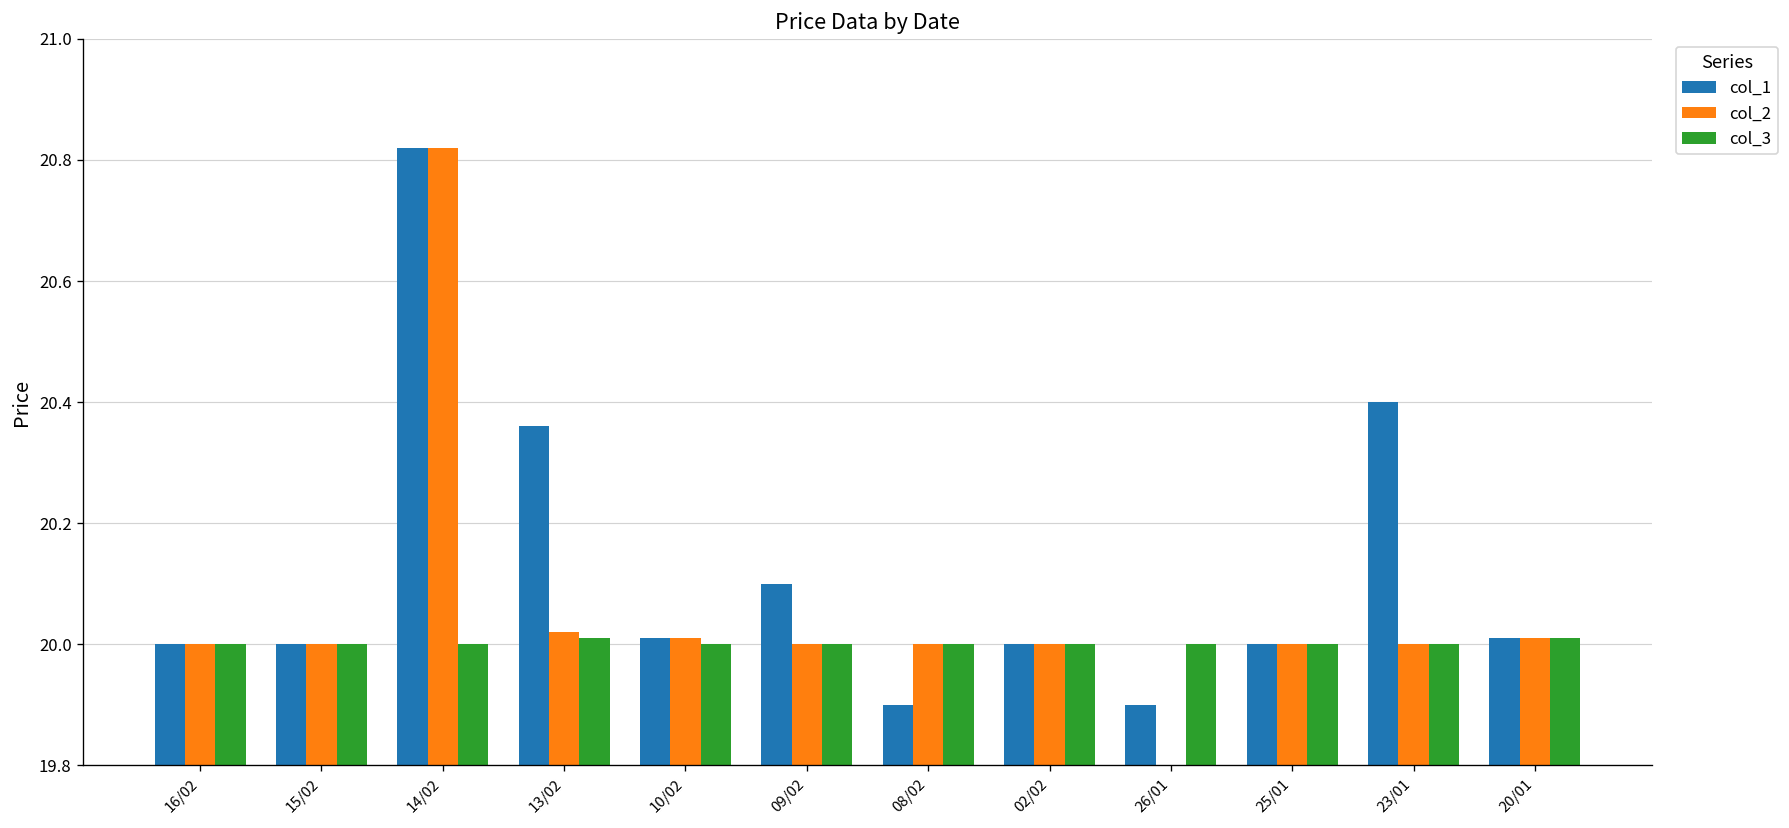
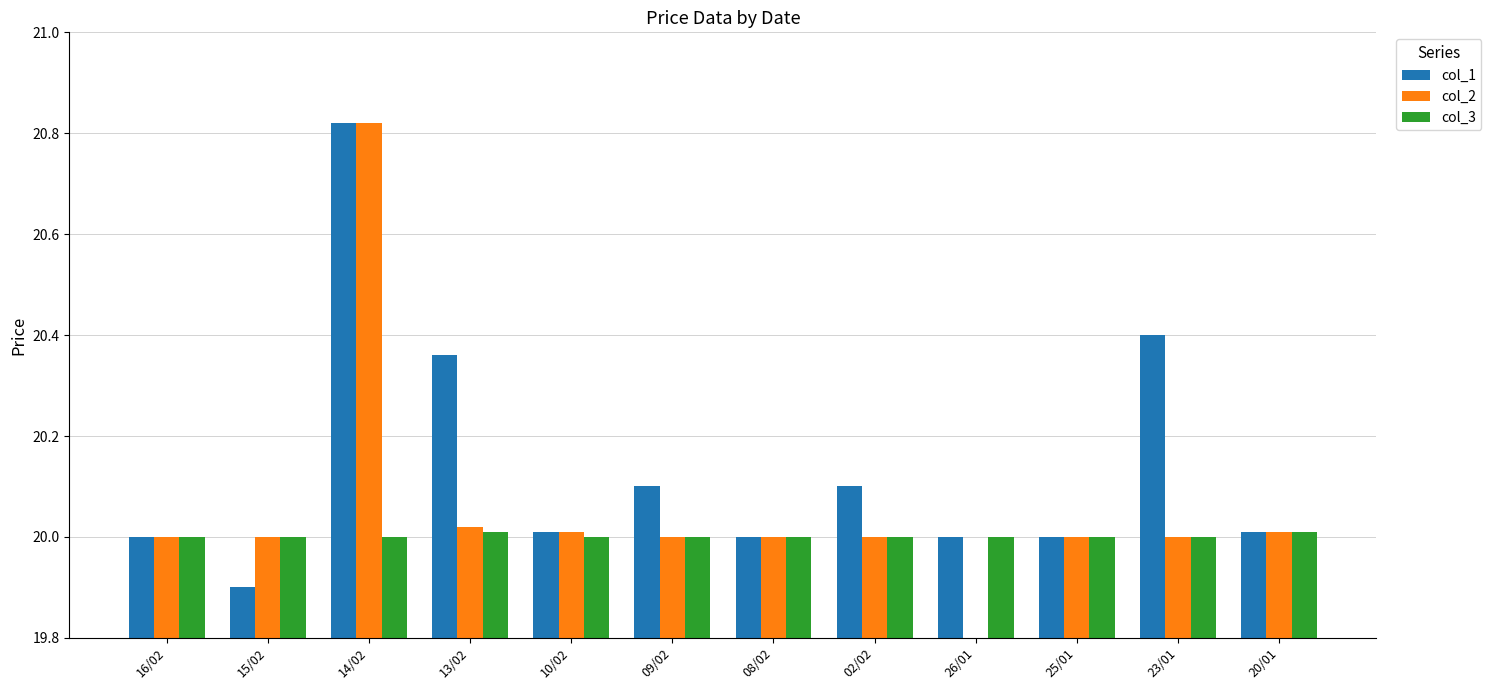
  {
    "col_1": {
      "16/02": 20.0,
-     "15/02": 20.0,
+     "15/02": 19.9,
      "14/02": 20.82,
      "13/02": 20.36,
      "10/02": 20.01,
      "09/02": 20.1,
-     "08/02": 19.9,
-     "02/02": 20.0,
-     "26/01": 19.9,
+     "08/02": 20.0,
+     "02/02": 20.1,
+     "26/01": 20.0,
      "25/01": 20.0,
      "23/01": 20.4,
      "20/01": 20.01
    },
    "col_2": {
      "16/02": 20.0,
      "15/02": 20.0,
      "14/02": 20.82,
      "13/02": 20.02,
      "10/02": 20.01,
      "09/02": 20.0,
      "08/02": 20.0,
      "02/02": 20.0,
      "26/01": 19.8,
      "25/01": 20.0,
      "23/01": 20.0,
      "20/01": 20.01
    },
    "col_3": {
      "16/02": 20.0,
      "15/02": 20.0,
      "14/02": 20.0,
      "13/02": 20.01,
      "10/02": 20.0,
      "09/02": 20.0,
      "08/02": 20.0,
      "02/02": 20.0,
      "26/01": 20.0,
      "25/01": 20.0,
      "23/01": 20.0,
      "20/01": 20.01
    }
  }
